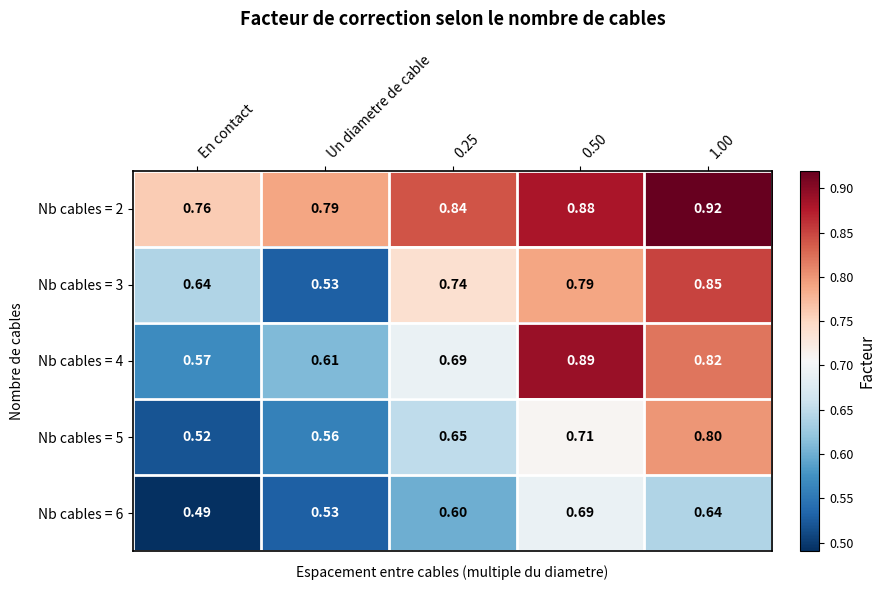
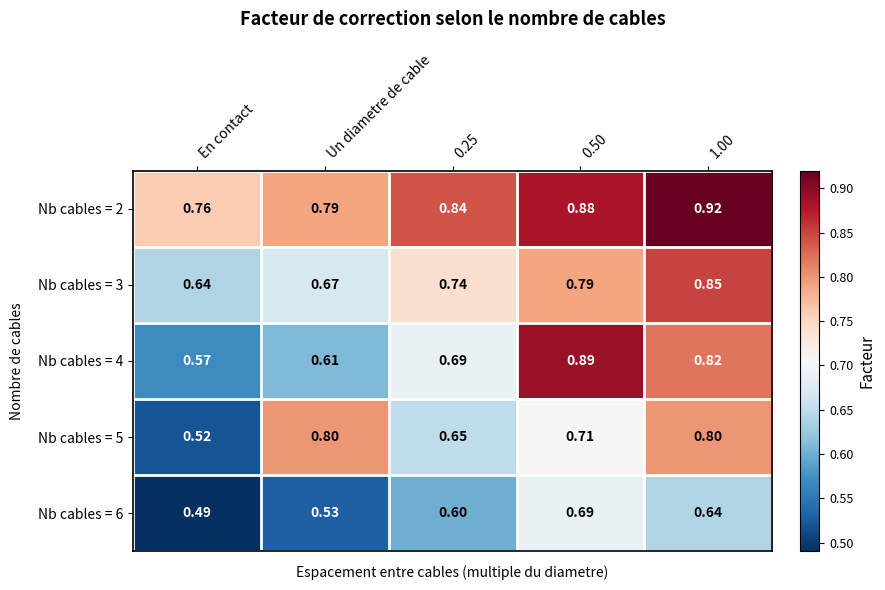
  {
    "Nb cables = 2": {
      "En contact": 0.76,
      "Un diametre de cable": 0.79,
      "0.25": 0.84,
      "0.50": 0.88,
      "1.00": 0.92
    },
    "Nb cables = 3": {
      "En contact": 0.64,
-     "Un diametre de cable": 0.53,
+     "Un diametre de cable": 0.67,
      "0.25": 0.74,
      "0.50": 0.79,
      "1.00": 0.85
    },
    "Nb cables = 4": {
      "En contact": 0.57,
      "Un diametre de cable": 0.61,
      "0.25": 0.69,
      "0.50": 0.89,
      "1.00": 0.82
    },
    "Nb cables = 5": {
      "En contact": 0.52,
-     "Un diametre de cable": 0.56,
+     "Un diametre de cable": 0.80,
      "0.25": 0.65,
      "0.50": 0.71,
      "1.00": 0.80
    },
    "Nb cables = 6": {
      "En contact": 0.49,
      "Un diametre de cable": 0.53,
      "0.25": 0.60,
      "0.50": 0.69,
      "1.00": 0.64
    }
  }
